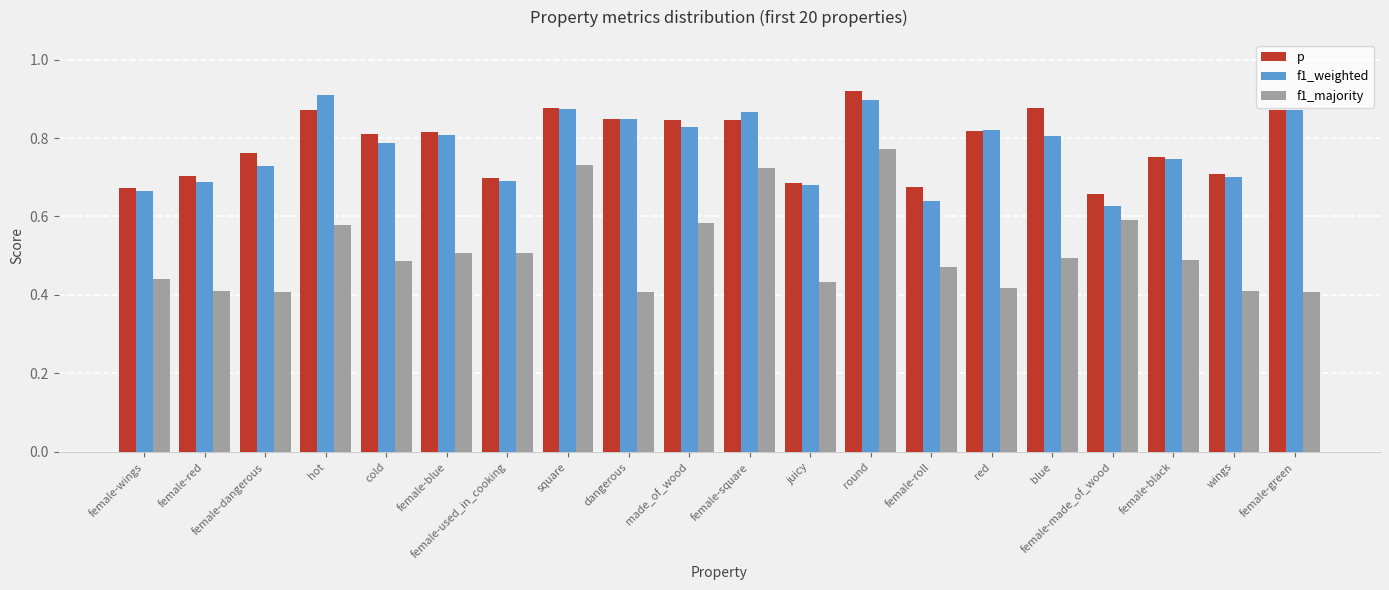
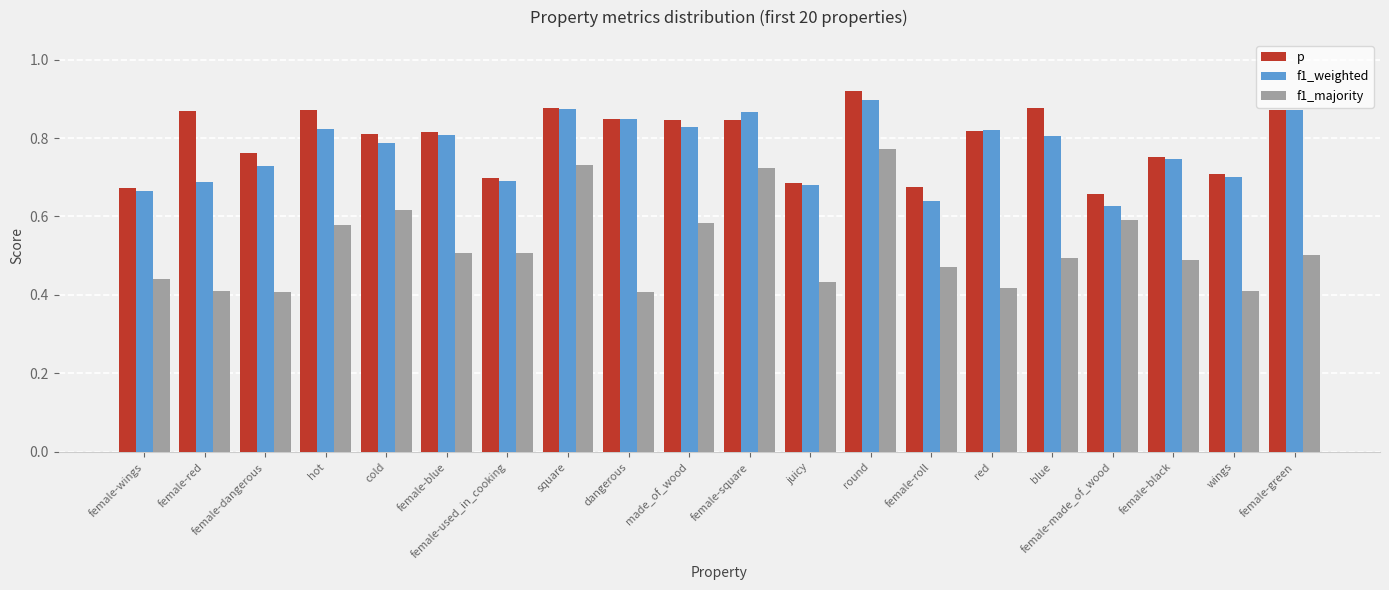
  {
    "p": {
      "female-wings": 0.67,
-     "female-red": 0.70,
+     "female-red": 0.87,
      "female-dangerous": 0.76,
      "hot": 0.87,
      "cold": 0.81,
      "female-blue": 0.82,
      "female-used_in_cooking": 0.70,
      "square": 0.88,
      "dangerous": 0.85,
      "made_of_wood": 0.85,
      "female-square": 0.85,
      "juicy": 0.69,
      "round": 0.92,
      "female-roll": 0.67,
      "red": 0.82,
      "blue": 0.88,
      "female-made_of_wood": 0.66,
      "female-black": 0.75,
      "wings": 0.71,
      "female-green": 0.87
    },
    "f1_weighted": {
      "female-wings": 0.66,
      "female-red": 0.69,
      "female-dangerous": 0.73,
-     "hot": 0.91,
+     "hot": 0.82,
      "cold": 0.79,
      "female-blue": 0.81,
      "female-used_in_cooking": 0.69,
      "square": 0.87,
      "dangerous": 0.85,
      "made_of_wood": 0.83,
      "female-square": 0.87,
      "juicy": 0.68,
      "round": 0.90,
      "female-roll": 0.64,
      "red": 0.82,
      "blue": 0.80,
      "female-made_of_wood": 0.63,
      "female-black": 0.75,
      "wings": 0.70,
      "female-green": 0.87
    },
    "f1_majority": {
      "female-wings": 0.44,
      "female-red": 0.41,
      "female-dangerous": 0.41,
      "hot": 0.58,
-     "cold": 0.49,
+     "cold": 0.62,
      "female-blue": 0.51,
      "female-used_in_cooking": 0.51,
      "square": 0.73,
      "dangerous": 0.41,
      "made_of_wood": 0.58,
      "female-square": 0.72,
      "juicy": 0.43,
      "round": 0.77,
      "female-roll": 0.47,
      "red": 0.42,
      "blue": 0.49,
      "female-made_of_wood": 0.59,
      "female-black": 0.49,
      "wings": 0.41,
-     "female-green": 0.41
+     "female-green": 0.50
    }
  }
